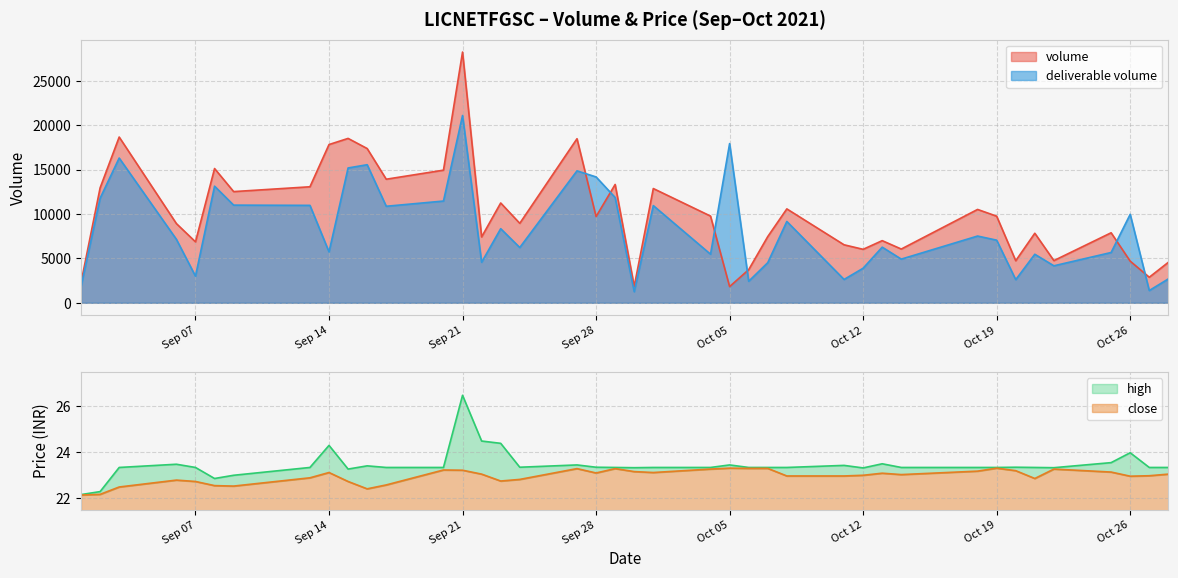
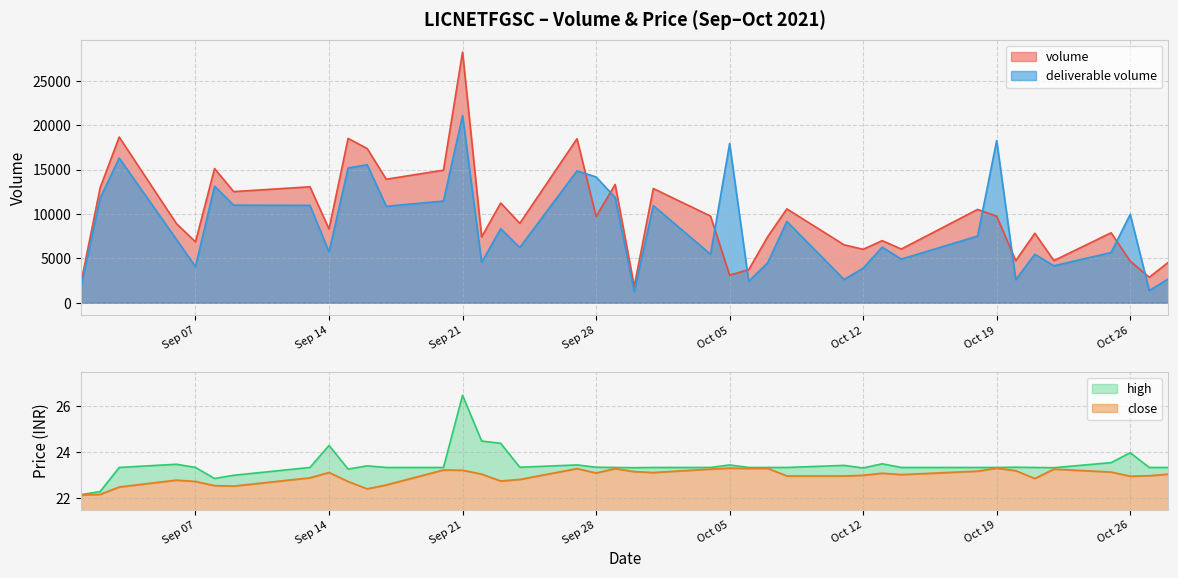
  {
    "LICNETFGSC – Volume & Price (Sep–Oct 2021)": {
      "volume": {
        "Sep 07": 7000,
-       "Sep 14": 18000,
+       "Sep 14": 8000,
        "Sep 21": 28000,
        "Sep 28": 10000,
-       "Oct 05": 2000,
+       "Oct 05": 3000,
        "Oct 12": 6000,
        "Oct 19": 10000,
        "Oct 26": 5000
      },
      "deliverable volume": {
-       "Sep 07": 3000,
+       "Sep 07": 4000,
        "Sep 14": 6000,
        "Sep 21": 21000,
        "Sep 28": 14000,
        "Oct 05": 18000,
        "Oct 12": 4000,
-       "Oct 19": 7000,
+       "Oct 19": 18000,
        "Oct 26": 10000
      }
    }
  }
